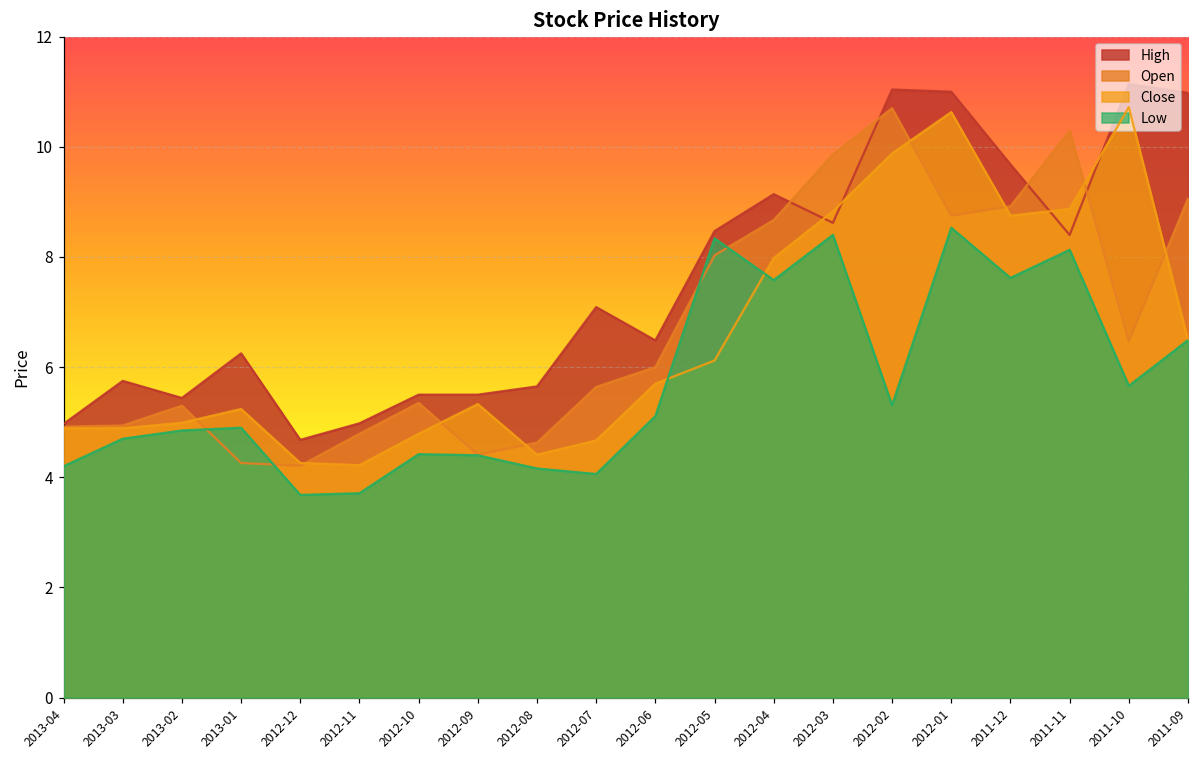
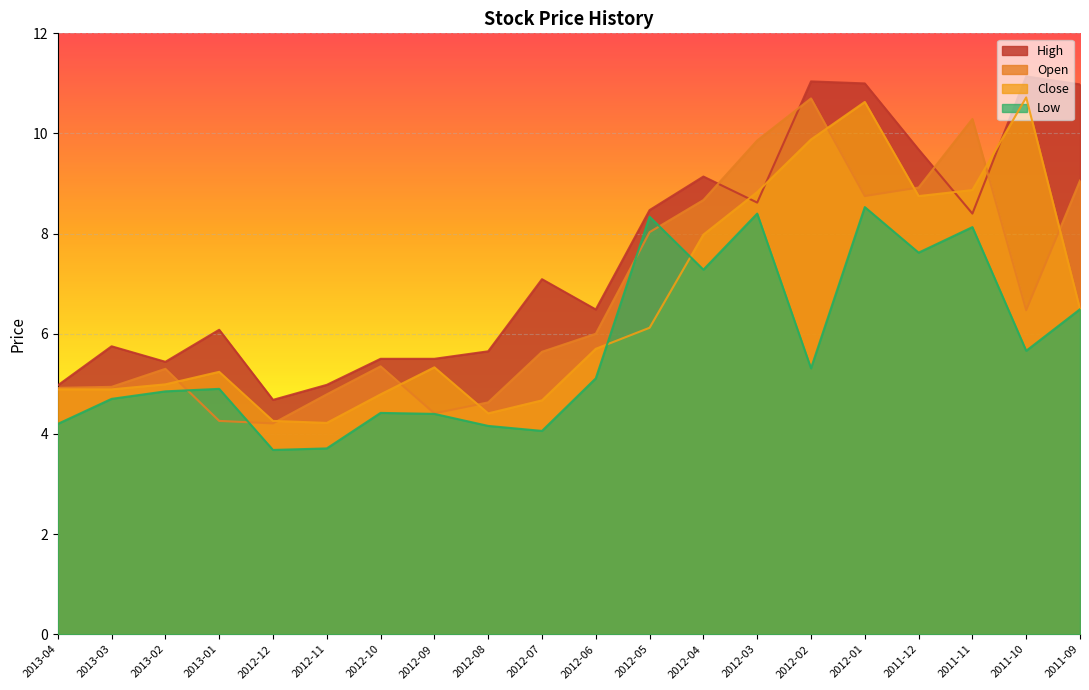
  {
    "High": {
      "2013-03": 5.8,
      "2013-02": 5.4,
-     "2013-01": 6.3,
+     "2013-01": 6.1,
      "2012-12": 4.7,
      "2012-11": 5.0,
      "2012-10": 5.5,
      "2012-09": 5.5,
      "2012-08": 5.7,
      "2012-07": 7.1,
      "2012-06": 6.5,
      "2012-05": 8.5,
      "2012-04": 9.1,
      "2012-03": 8.6,
      "2012-02": 11.0,
      "2012-01": 11.0,
      "2011-12": 9.7,
      "2011-11": 8.4,
      "2011-09": 11.0
    },
    "Low": {
      "2013-04": 4.2,
      "2013-03": 4.7,
      "2013-02": 4.9,
      "2013-01": 4.9,
      "2012-12": 3.7,
      "2012-11": 3.7,
      "2012-10": 4.4,
      "2012-08": 4.2,
      "2012-07": 4.1,
      "2012-06": 5.1,
      "2012-05": 8.3,
-     "2012-04": 7.6,
+     "2012-04": 7.3,
      "2012-03": 8.4,
      "2012-02": 5.3,
      "2012-01": 8.5,
      "2011-12": 7.6,
      "2011-11": 8.1,
      "2011-10": 5.7
    }
  }
